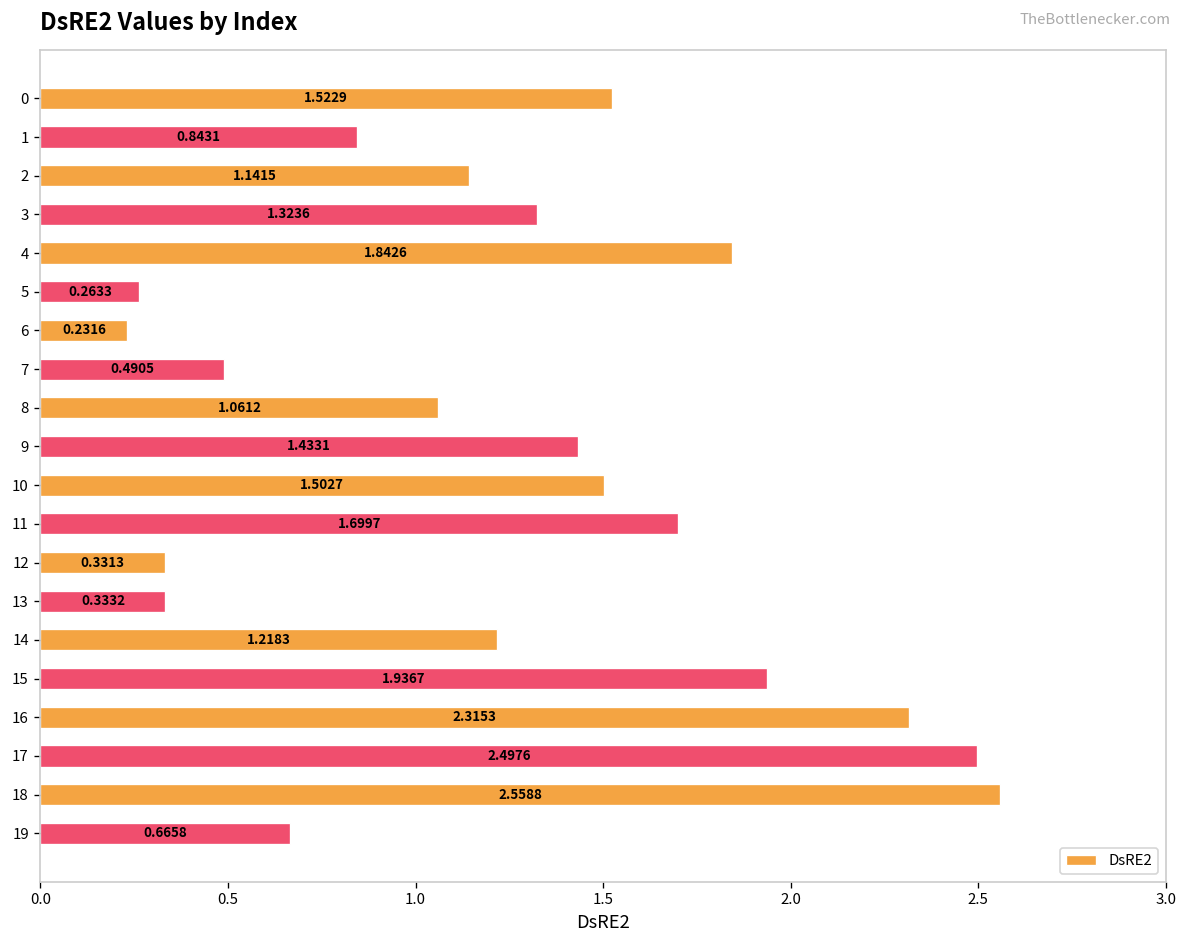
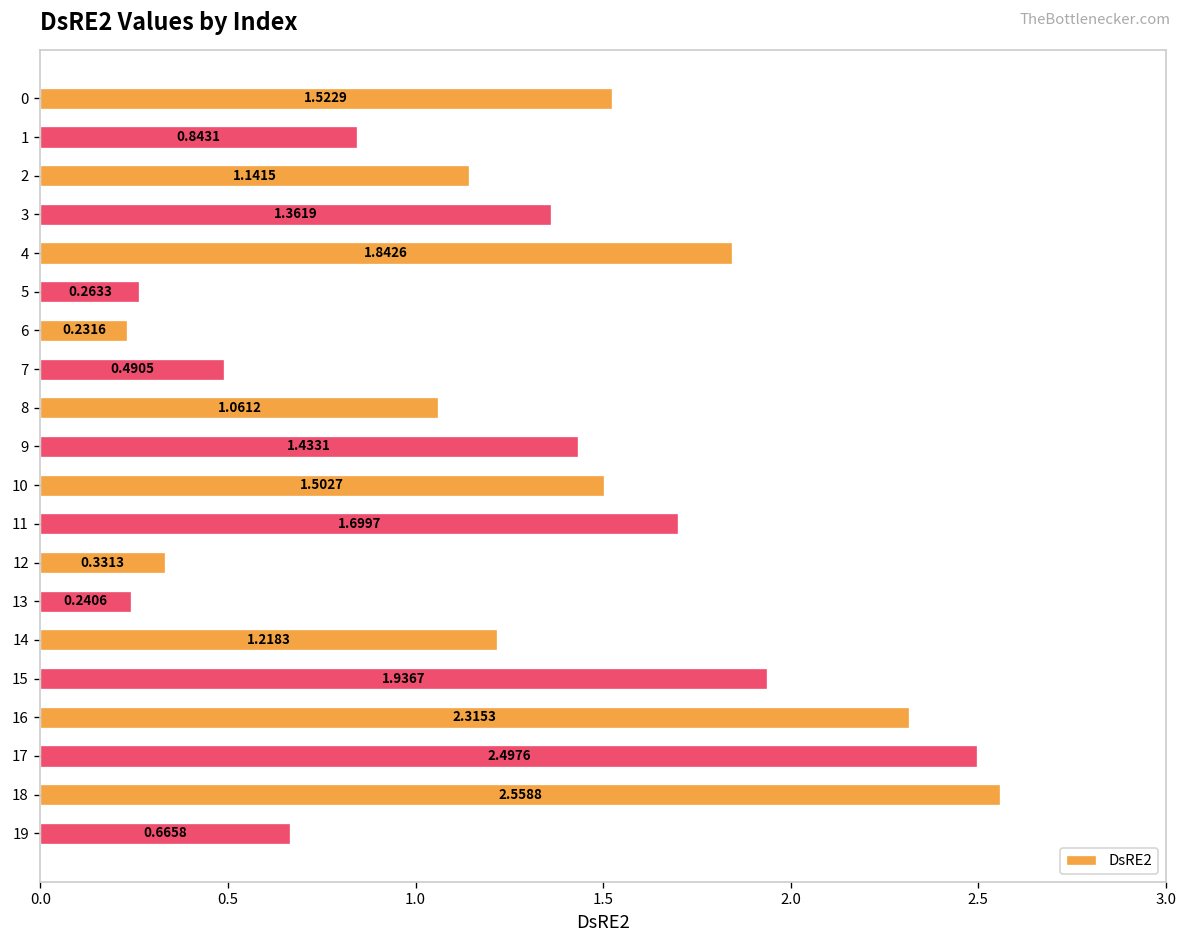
  {
    "0": 1.5229,
    "1": 0.8431,
    "2": 1.1415,
-   "3": 1.3236,
+   "3": 1.3619,
    "4": 1.8426,
    "5": 0.2633,
    "6": 0.2316,
    "7": 0.4905,
    "8": 1.0612,
    "9": 1.4331,
    "10": 1.5027,
    "11": 1.6997,
    "12": 0.3313,
-   "13": 0.3332,
+   "13": 0.2406,
    "14": 1.2183,
    "15": 1.9367,
    "16": 2.3153,
    "17": 2.4976,
    "18": 2.5588,
    "19": 0.6658
  }
